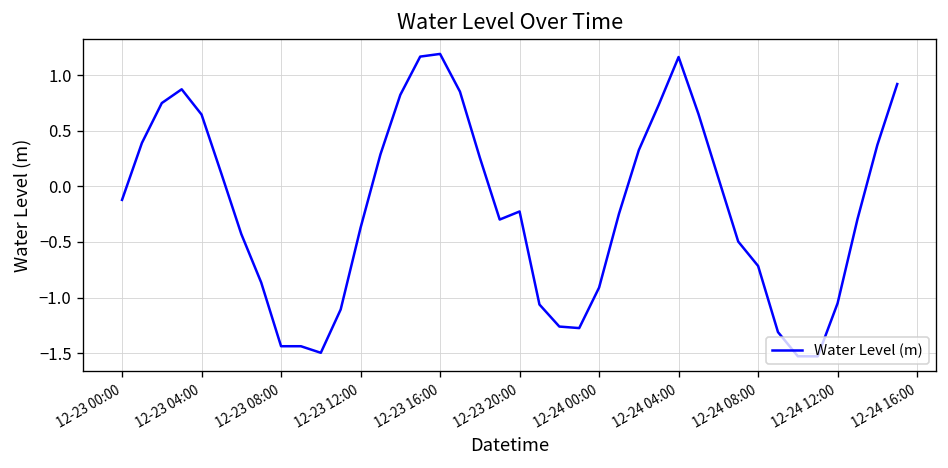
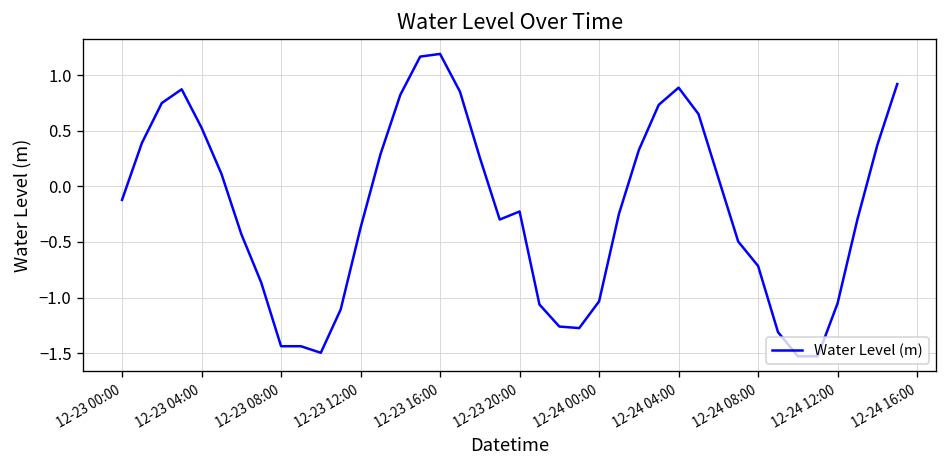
  {
    "12-23 00:00": -0.1,
-   "12-23 04:00": 0.6,
+   "12-23 04:00": 0.5,
    "12-23 08:00": -1.4,
    "12-23 12:00": -0.4,
    "12-23 16:00": 1.2,
    "12-23 20:00": -0.2,
-   "12-24 00:00": -0.9,
-   "12-24 04:00": 1.2,
+   "12-24 00:00": -1.0,
+   "12-24 04:00": 0.9,
    "12-24 08:00": -0.7,
    "12-24 12:00": -1.1
  }
